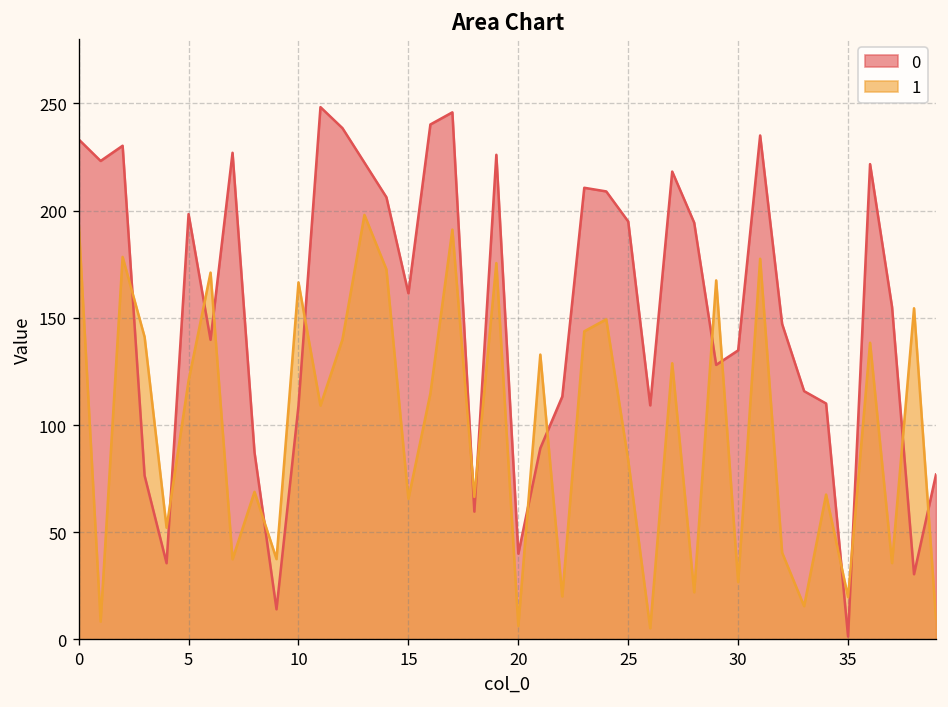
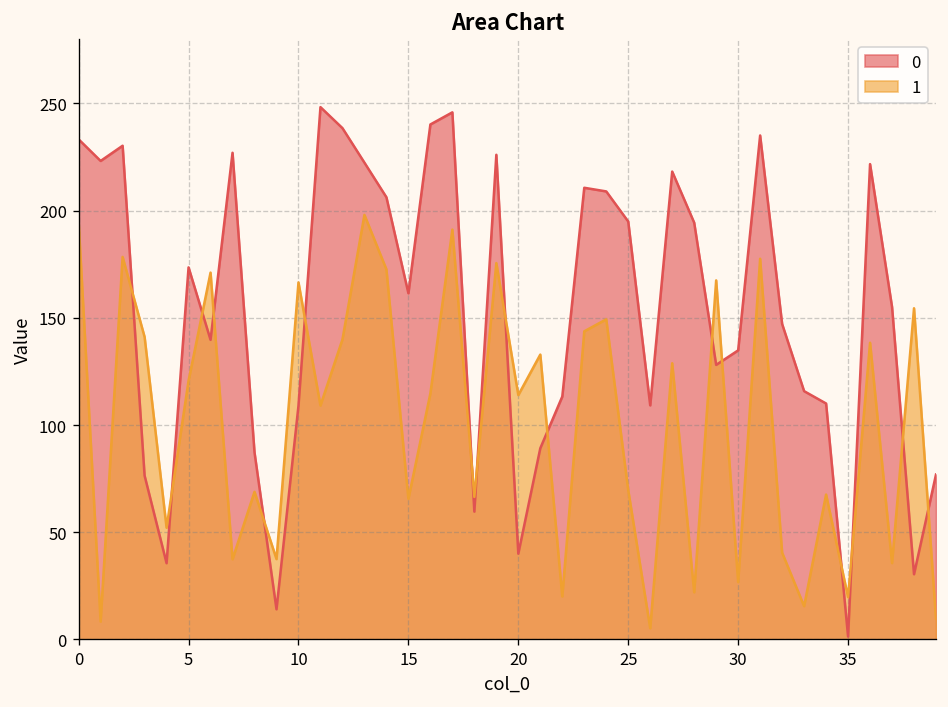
  {
    "0": {
      "0": 233,
-     "5": 198,
+     "5": 174,
      "10": 109,
      "15": 161,
      "20": 40,
      "25": 195,
      "30": 135,
      "35": 1
    },
    "1": {
      "0": 195,
      "5": 121,
      "10": 166,
      "15": 66,
-     "20": 6,
-     "25": 83,
+     "20": 114,
+     "25": 70,
      "30": 27,
      "35": 20
    }
  }
